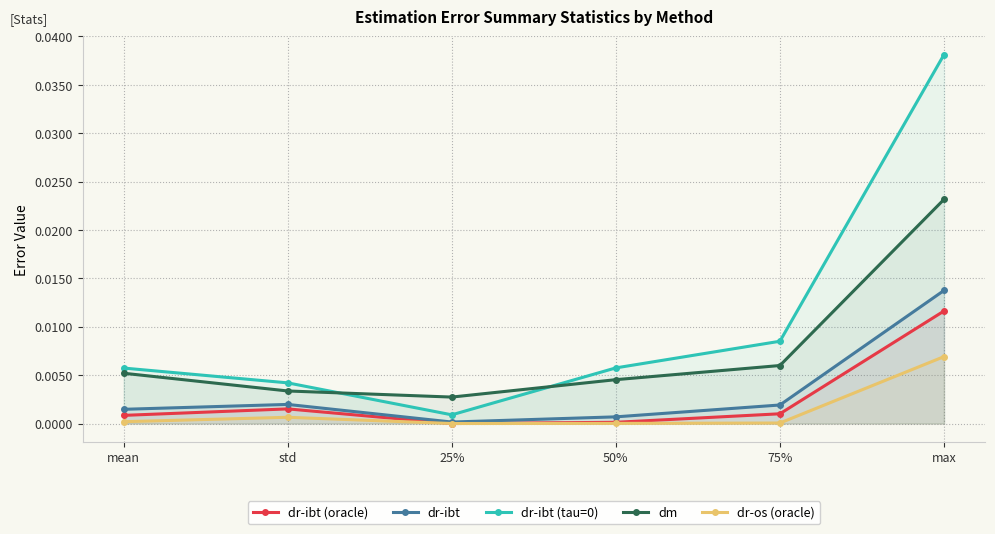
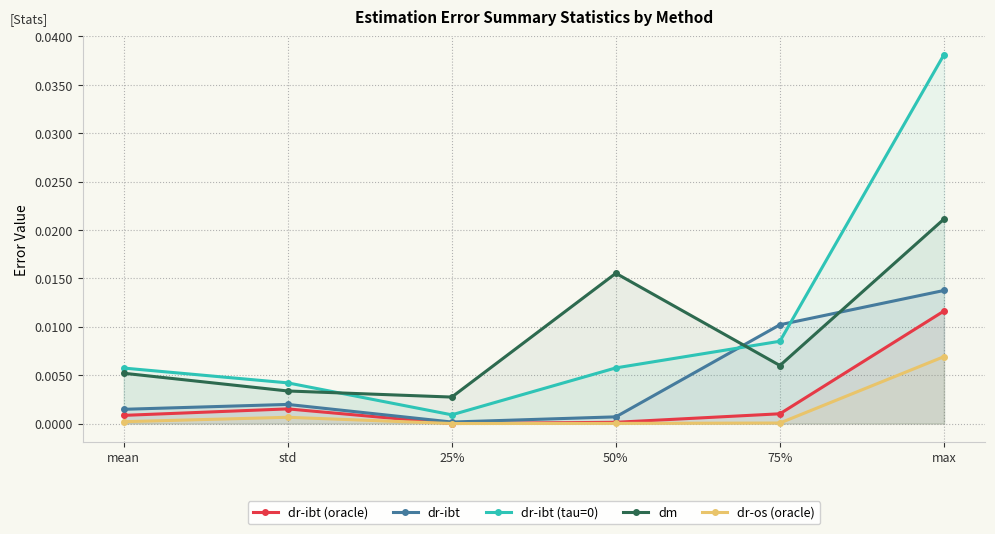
  {
    "dr-ibt (oracle)": {
      "mean": 0.001,
      "std": 0.002,
      "75%": 0.001,
      "max": 0.012
    },
    "dr-ibt": {
      "mean": 0.001,
      "std": 0.002,
      "50%": 0.001,
-     "75%": 0.002,
+     "75%": 0.010,
      "max": 0.014
    },
    "dr-ibt (tau=0)": {
      "mean": 0.006,
      "std": 0.004,
      "25%": 0.001,
      "50%": 0.006,
      "75%": 0.009,
      "max": 0.038
    },
    "dm": {
      "mean": 0.005,
      "std": 0.003,
      "25%": 0.003,
-     "50%": 0.005,
+     "50%": 0.016,
      "75%": 0.006,
-     "max": 0.023
+     "max": 0.021
    },
    "dr-os (oracle)": {
      "mean": 0.000,
      "std": 0.001,
      "75%": 0.000,
      "max": 0.007
    }
  }
